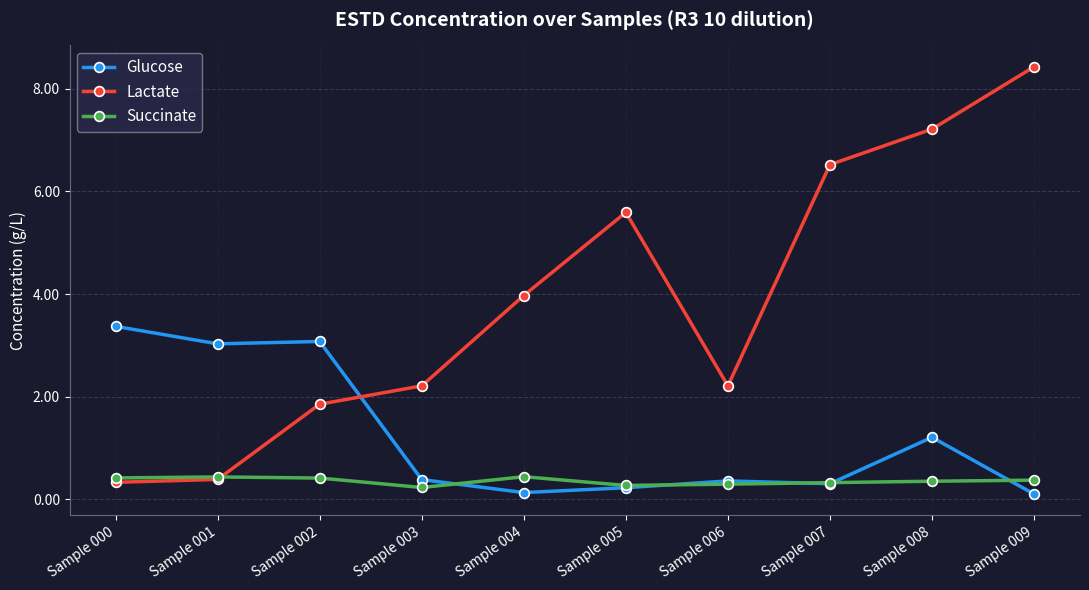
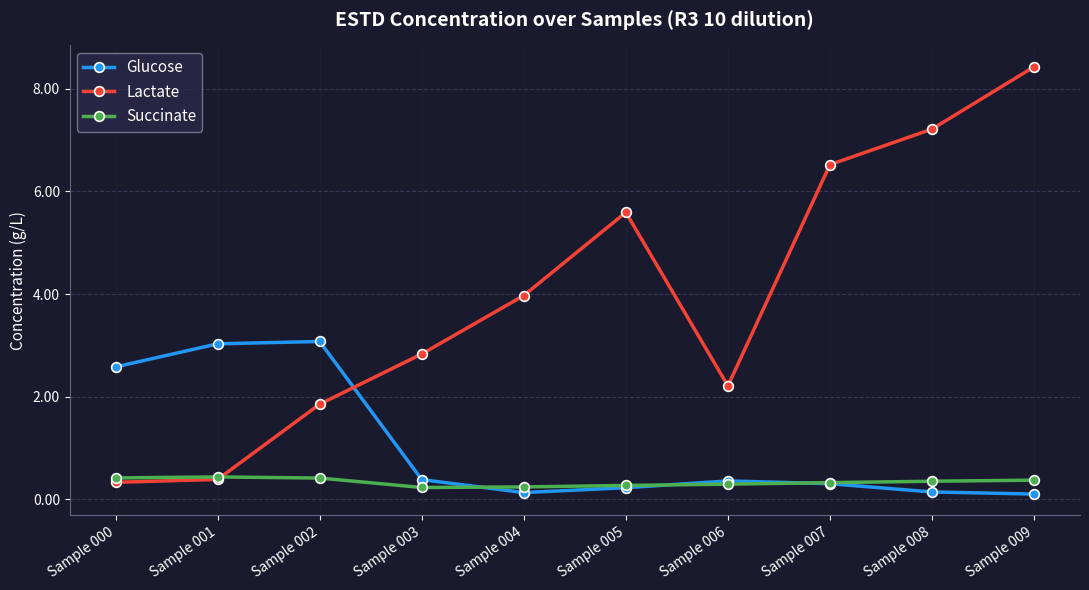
  {
    "Glucose": {
-     "Sample 000": 3.4,
+     "Sample 000": 2.6,
      "Sample 001": 3.0,
      "Sample 002": 3.1,
      "Sample 003": 0.4,
      "Sample 004": 0.1,
      "Sample 006": 0.4,
-     "Sample 008": 1.2,
+     "Sample 008": 0.1,
      "Sample 009": 0.1
    },
    "Lactate": {
      "Sample 000": 0.3,
      "Sample 002": 1.9,
-     "Sample 003": 2.2,
+     "Sample 003": 2.8,
      "Sample 004": 4.0,
      "Sample 005": 5.6,
      "Sample 006": 2.2,
      "Sample 007": 6.5,
      "Sample 008": 7.2,
      "Sample 009": 8.4
    },
    "Succinate": {
      "Sample 000": 0.4,
      "Sample 002": 0.4,
      "Sample 003": 0.2,
-     "Sample 004": 0.4,
+     "Sample 004": 0.2,
      "Sample 006": 0.3,
      "Sample 008": 0.4,
      "Sample 009": 0.4
    }
  }
